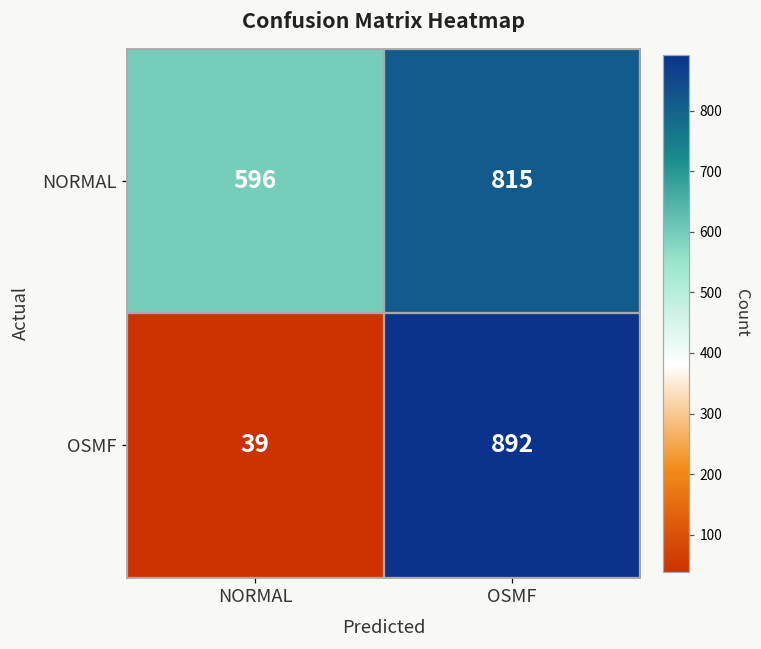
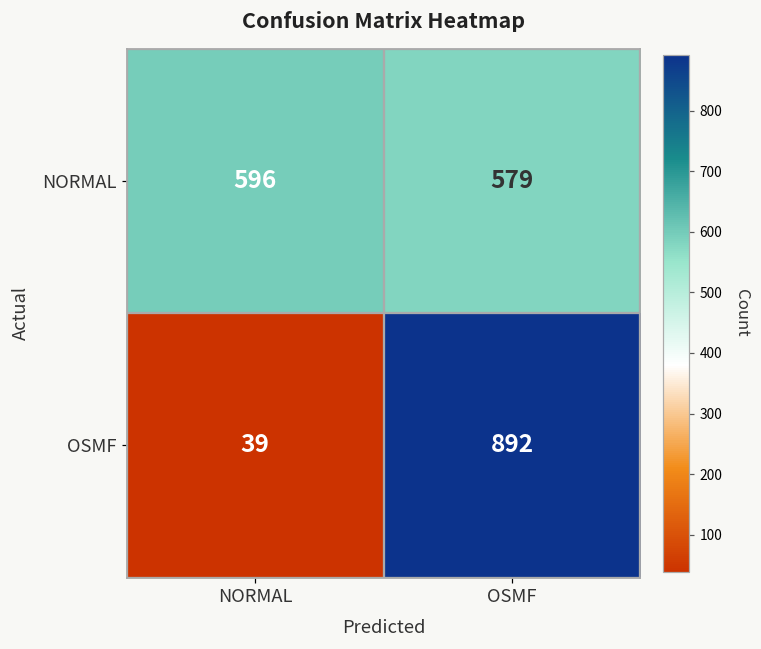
  {
    "NORMAL": {
      "NORMAL": 596,
-     "OSMF": 815
+     "OSMF": 579
    },
    "OSMF": {
      "NORMAL": 39,
      "OSMF": 892
    }
  }
